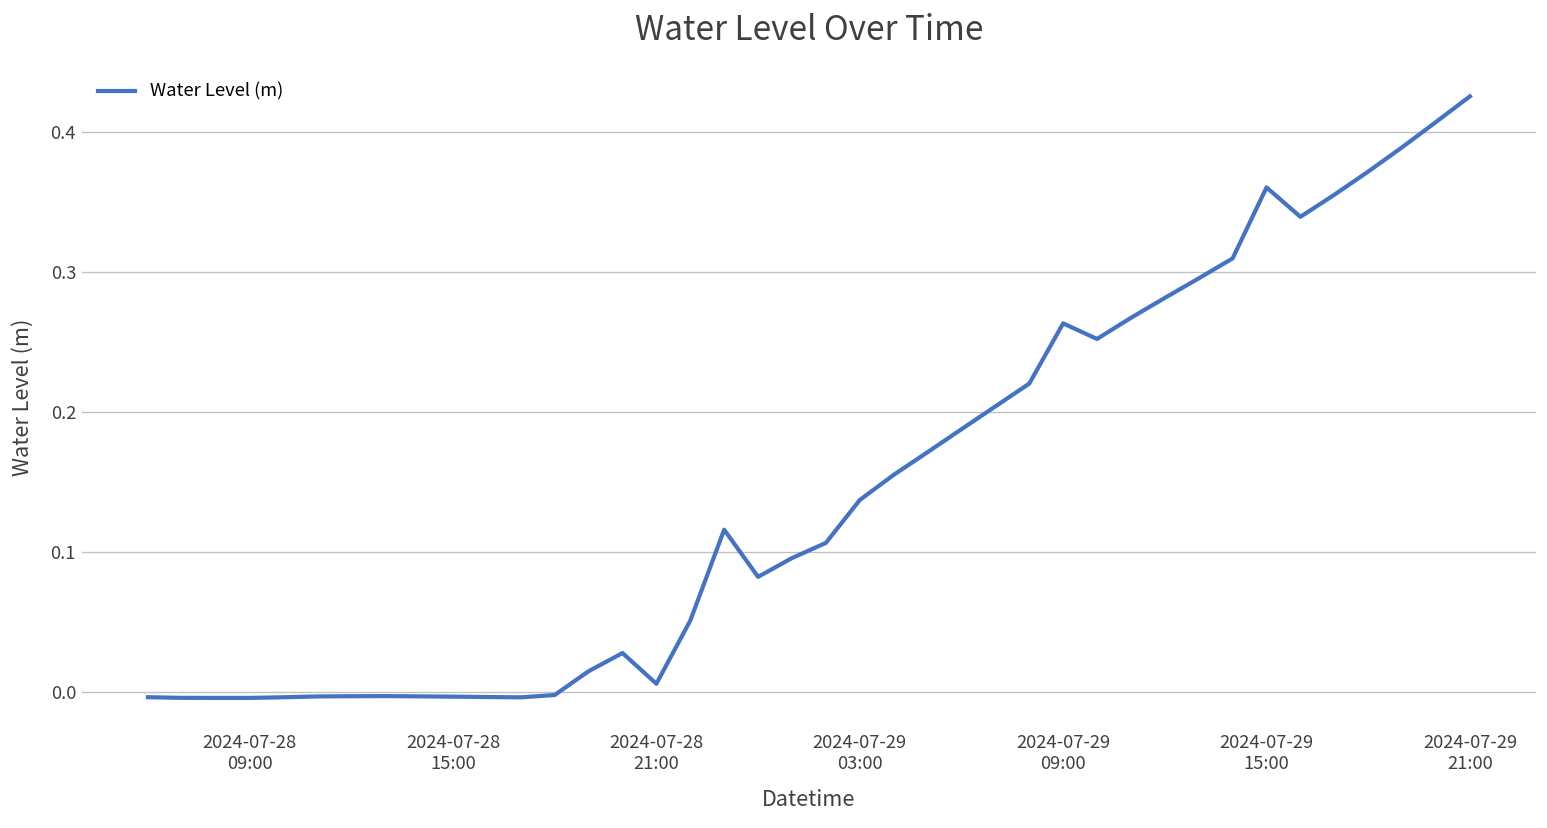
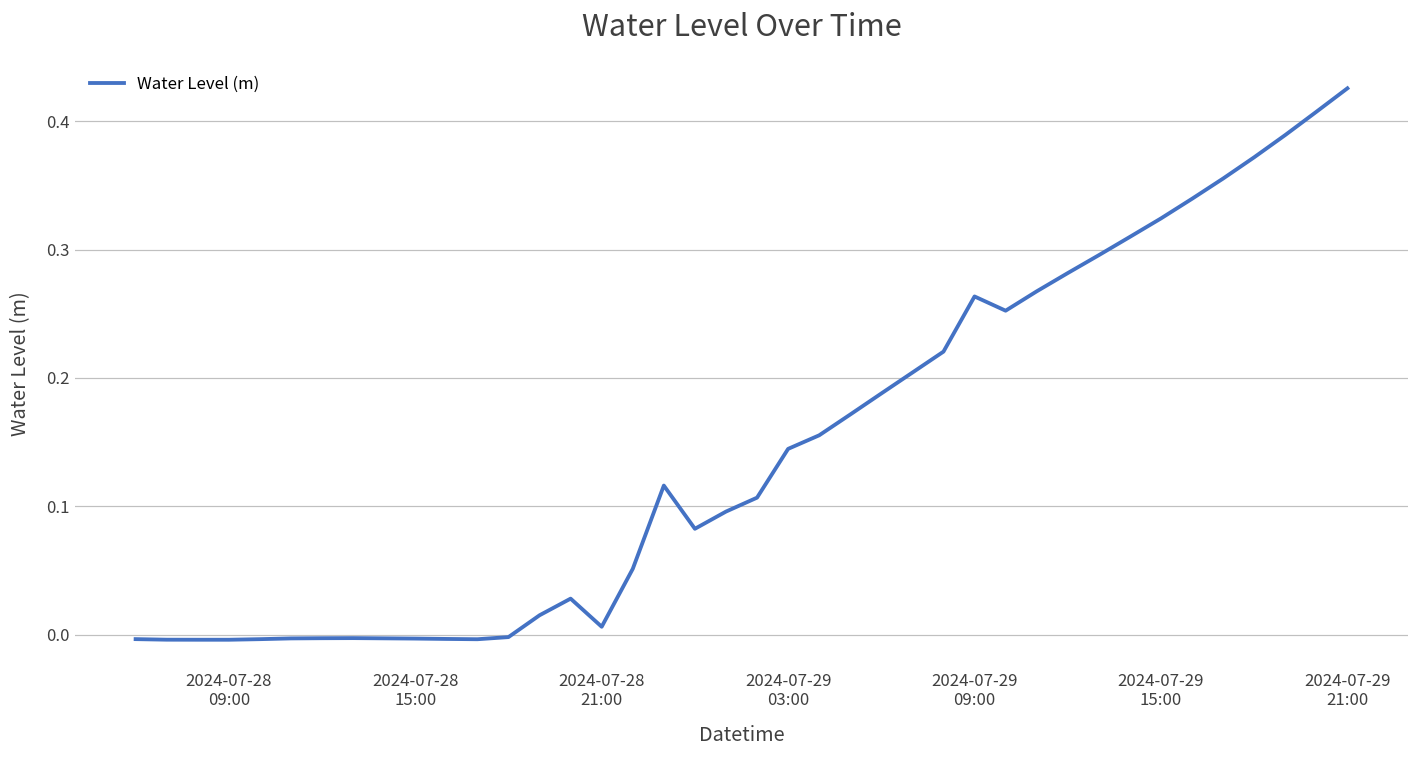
  {
    "2024-07-28 09:00": -0.004,
    "2024-07-28 15:00": -0.003,
    "2024-07-28 21:00": 0.006,
-   "2024-07-29 03:00": 0.137,
+   "2024-07-29 03:00": 0.145,
    "2024-07-29 09:00": 0.264,
-   "2024-07-29 15:00": 0.361,
+   "2024-07-29 15:00": 0.324,
    "2024-07-29 21:00": 0.426
  }
